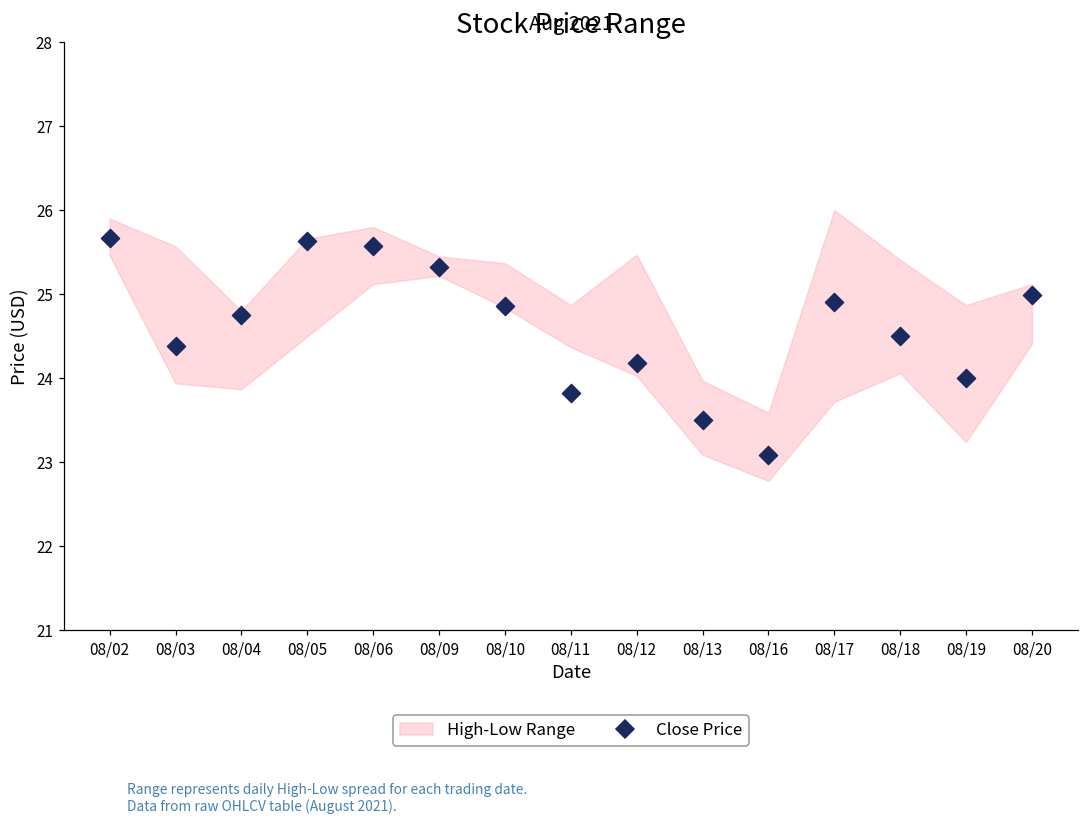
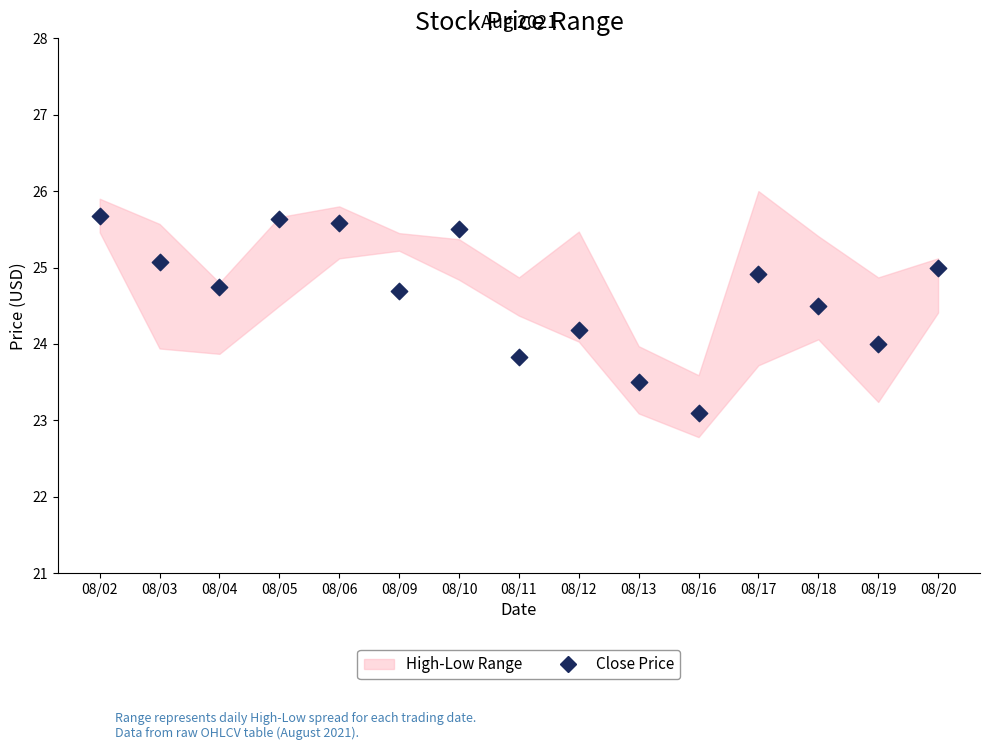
  {
    "Close Price": {
-     "08/03": 24.4,
-     "08/09": 25.3,
-     "08/10": 24.9
+     "08/03": 25.1,
+     "08/09": 24.7,
+     "08/10": 25.5
    }
  }
